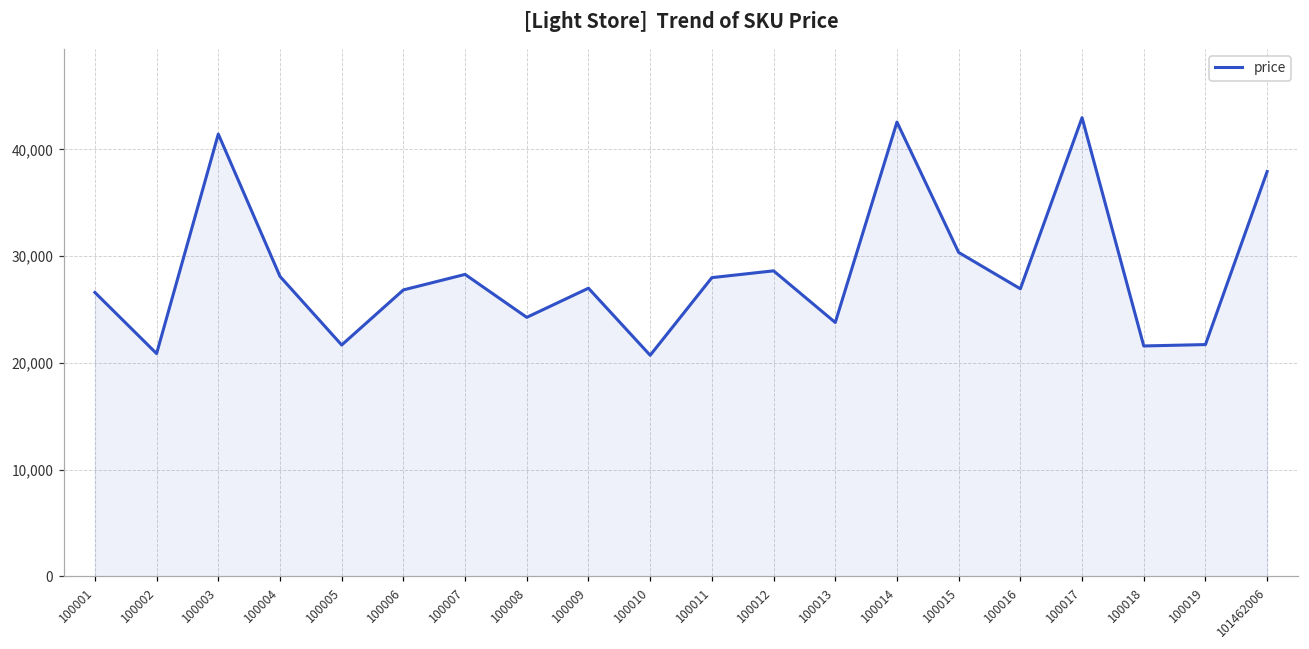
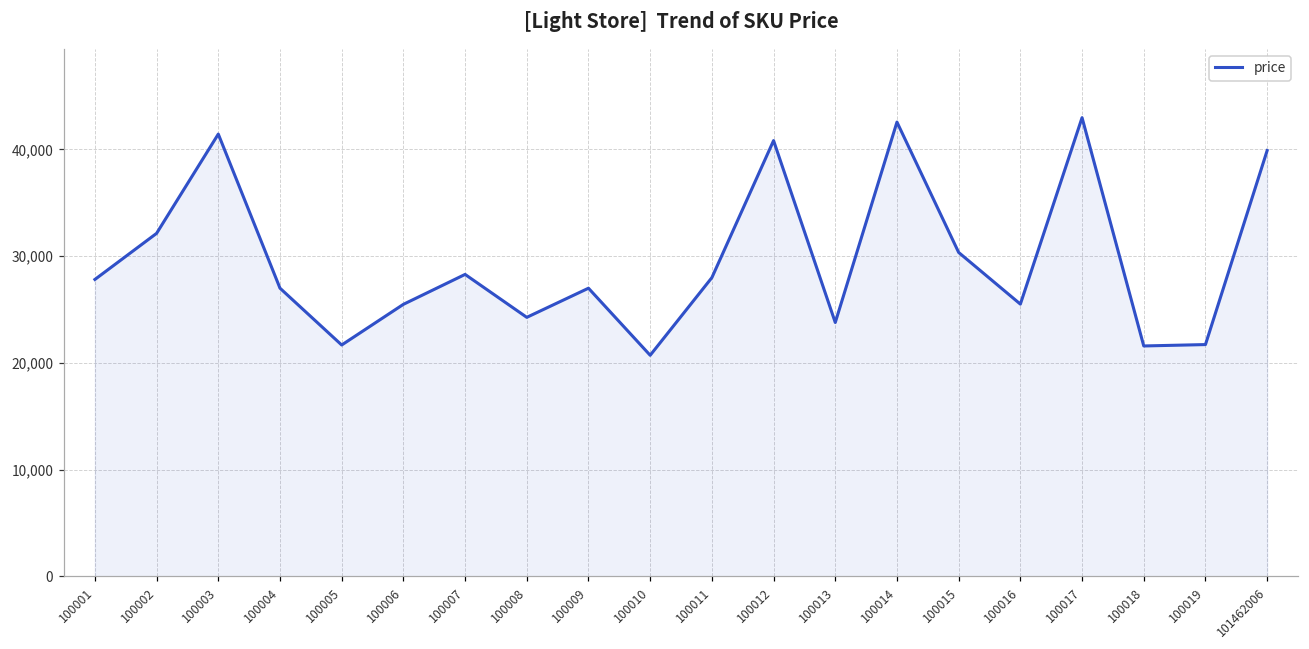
  {
-   "100001": "27,000",
-   "100002": "21,000",
+   "100001": "28,000",
+   "100002": "32,000",
    "100003": "41,000",
-   "100004": "28,000",
+   "100004": "27,000",
    "100005": "22,000",
-   "100006": "27,000",
+   "100006": "25,000",
    "100007": "28,000",
    "100008": "24,000",
    "100009": "27,000",
    "100010": "21,000",
    "100011": "28,000",
-   "100012": "29,000",
+   "100012": "41,000",
    "100013": "24,000",
    "100014": "43,000",
    "100015": "30,000",
-   "100016": "27,000",
+   "100016": "25,000",
    "100017": "43,000",
    "100018": "22,000",
    "100019": "22,000",
-   "101462006": "38,000"
+   "101462006": "40,000"
  }
